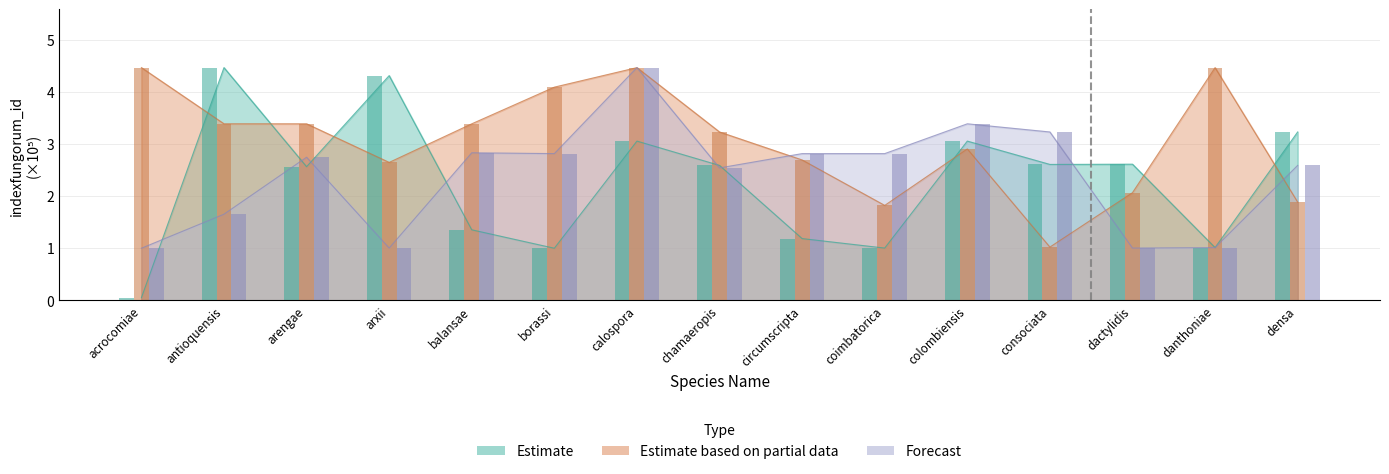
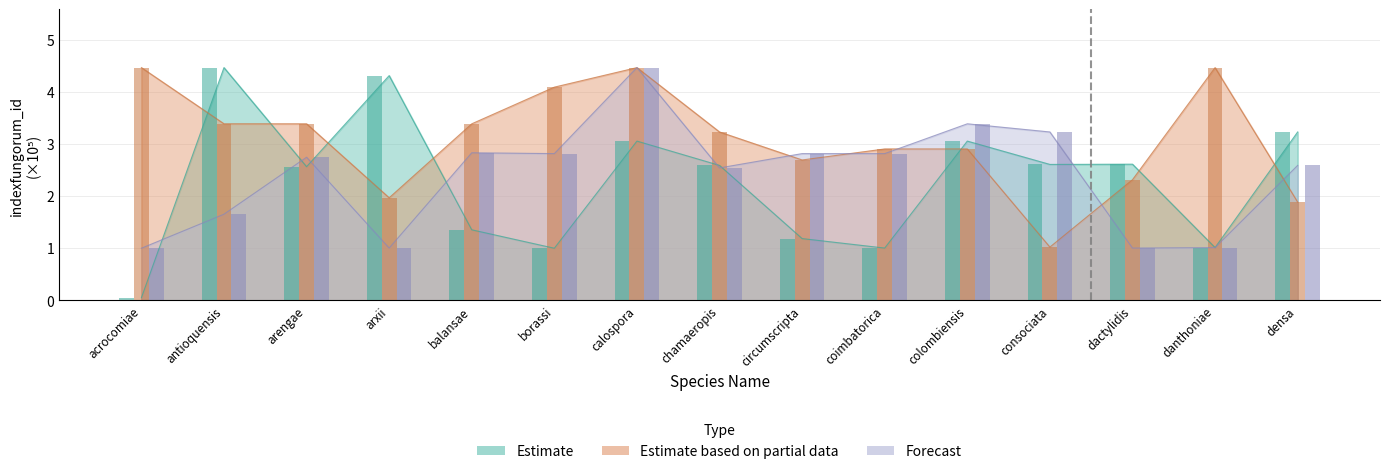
  {
    "Estimate based on partial data": {
      "acrocomiae": 4.5,
      "antioquensis": 3.4,
      "arengae": 3.4,
-     "arxii": 2.7,
+     "arxii": 2.0,
      "balansae": 3.4,
      "borassi": 4.1,
      "calospora": 4.5,
      "chamaeropis": 3.2,
      "circumscripta": 2.7,
-     "coimbatorica": 1.8,
+     "coimbatorica": 2.9,
      "colombiensis": 2.9,
      "consociata": 1.0,
-     "dactylidis": 2.1,
+     "dactylidis": 2.3,
      "danthoniae": 4.5,
      "densa": 1.9
    },
    "Forecast": {
      "acrocomiae": 1.0,
      "antioquensis": 1.7,
      "arengae": 2.8,
      "arxii": 1.0,
      "balansae": 2.8,
      "borassi": 2.8,
      "circumscripta": 2.8,
      "coimbatorica": 2.8,
      "colombiensis": 3.4,
      "consociata": 3.2,
      "dactylidis": 1.0,
      "densa": 2.6
    }
  }
